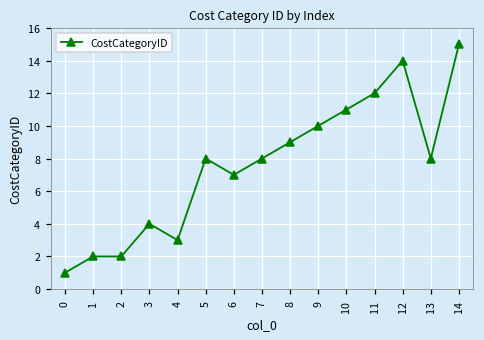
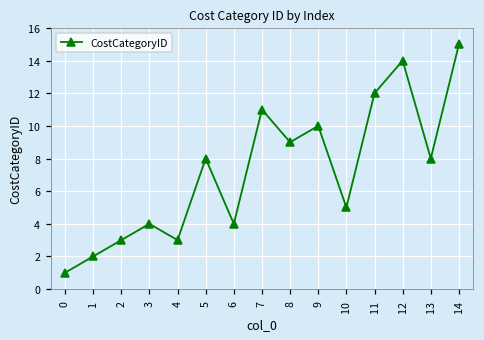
  {
    "0": 1,
    "1": 2,
-   "2": 2,
+   "2": 3,
    "3": 4,
    "4": 3,
    "5": 8,
-   "6": 7,
-   "7": 8,
+   "6": 4,
+   "7": 11,
    "8": 9,
    "9": 10,
-   "10": 11,
+   "10": 5,
    "11": 12,
    "12": 14,
    "13": 8,
    "14": 15
  }
